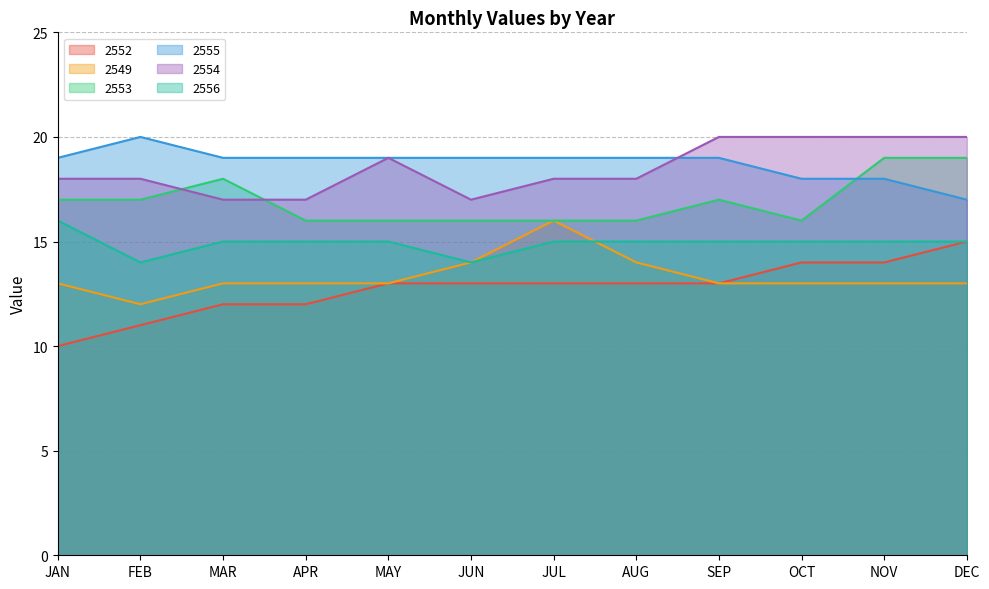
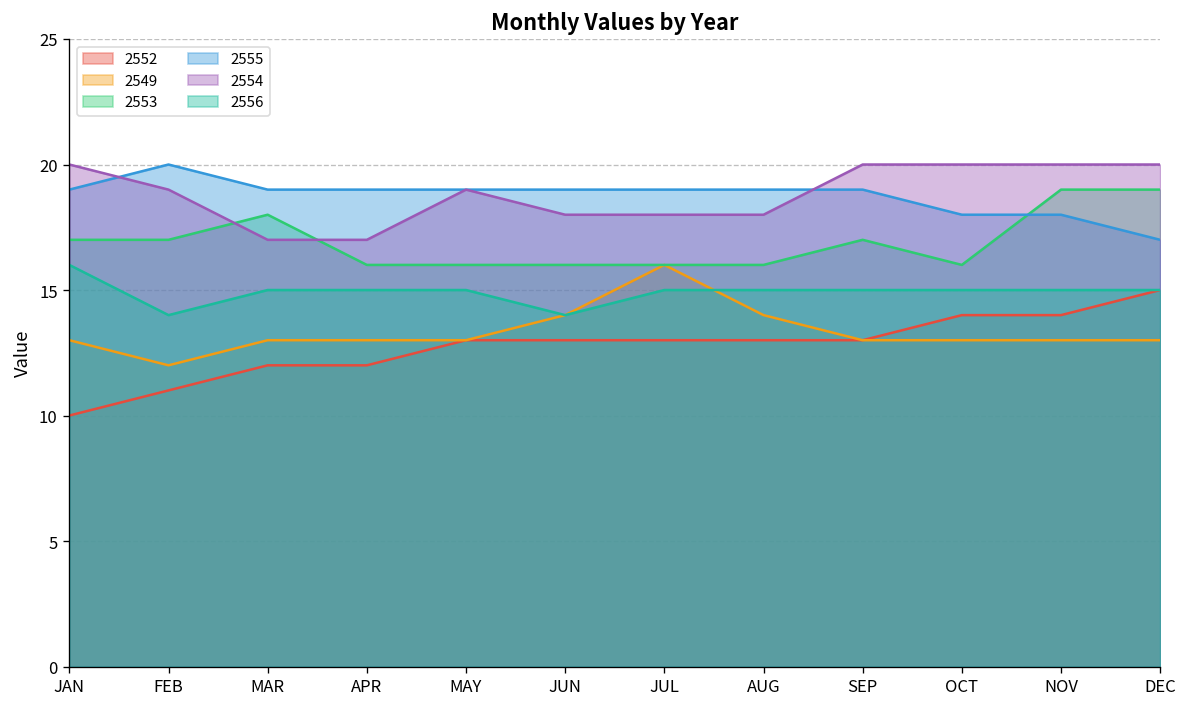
  {
    "2554": {
-     "JAN": 18,
-     "FEB": 18,
+     "JAN": 20,
+     "FEB": 19,
      "MAR": 17,
      "APR": 17,
-     "JUN": 17,
+     "JUN": 18,
      "JUL": 18,
      "AUG": 18,
      "SEP": 20,
      "OCT": 20,
      "NOV": 20,
      "DEC": 20
    }
  }
